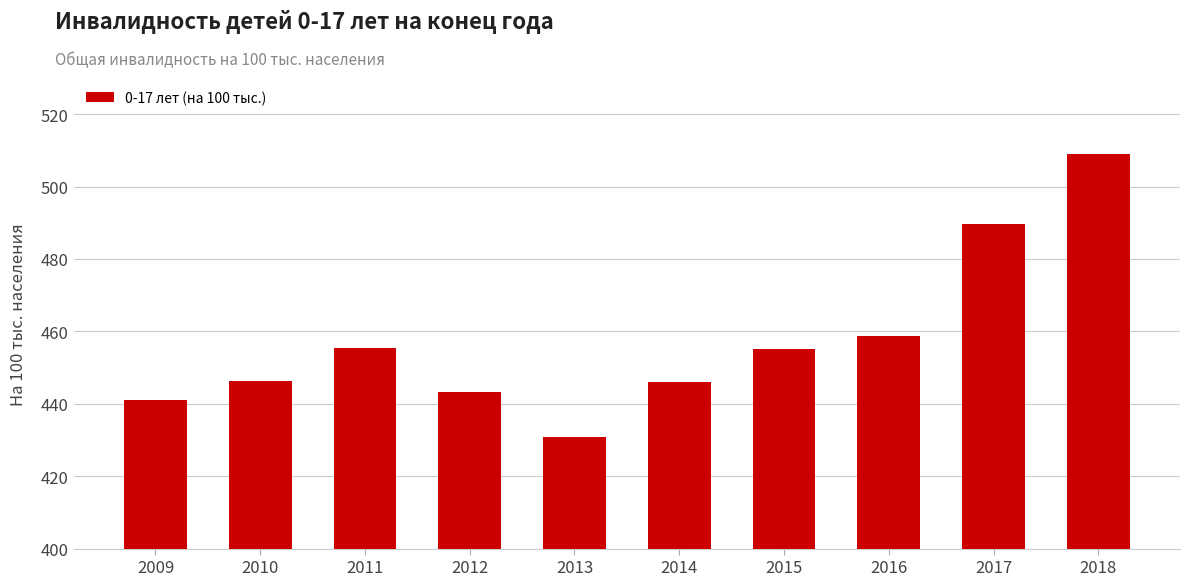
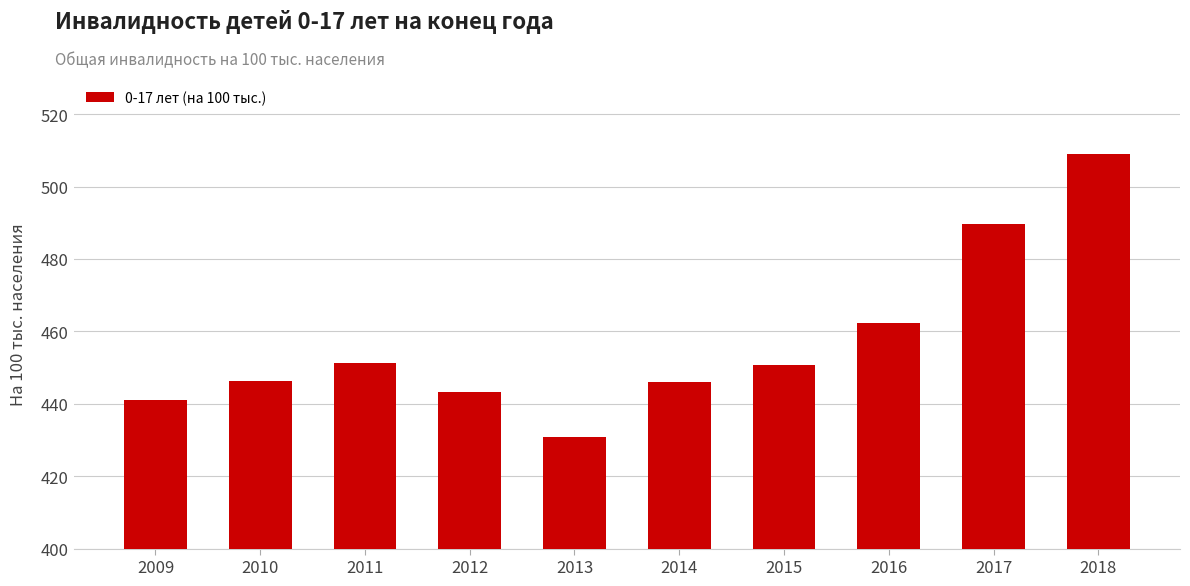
  {
    "2009": 441,
    "2010": 446,
-   "2011": 455,
+   "2011": 451,
    "2012": 443,
    "2013": 431,
    "2014": 446,
-   "2015": 455,
-   "2016": 459,
+   "2015": 451,
+   "2016": 462,
    "2017": 490,
    "2018": 509
  }
